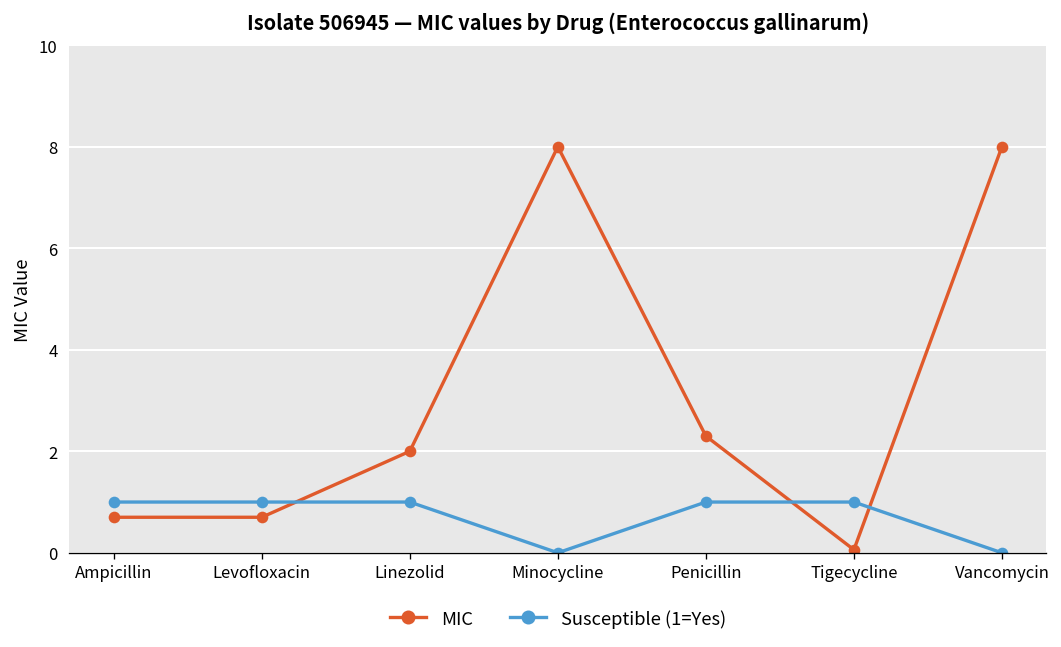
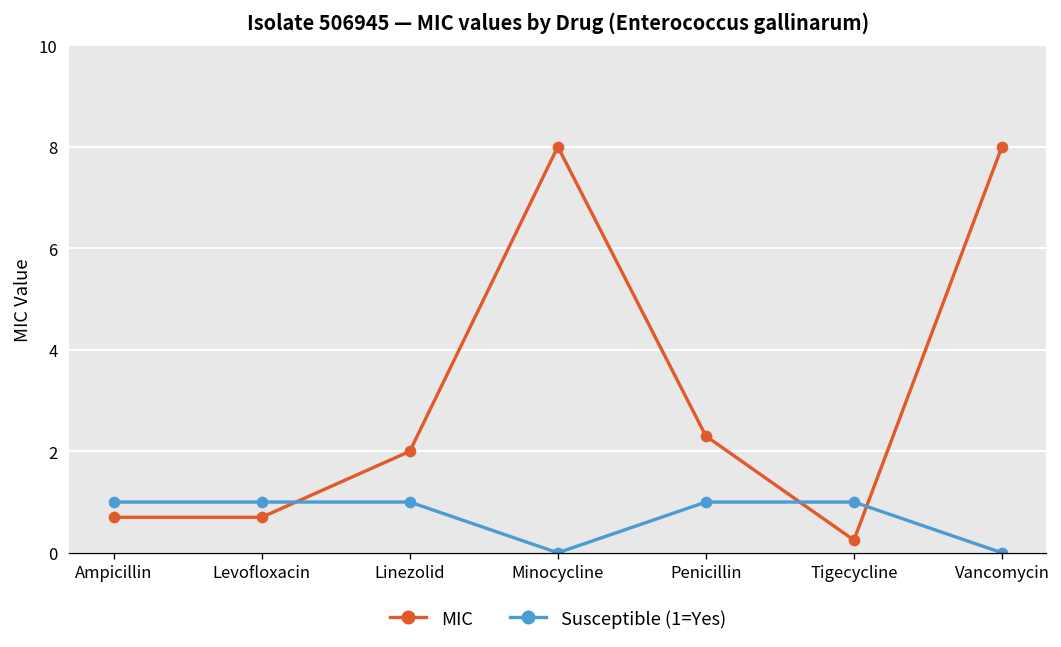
  {
    "MIC": {
      "Ampicillin": 0.7,
      "Levofloxacin": 0.7,
      "Linezolid": 2.0,
      "Minocycline": 8.0,
      "Penicillin": 2.3,
-     "Tigecycline": 0.1,
+     "Tigecycline": 0.3,
      "Vancomycin": 8.0
    },
    "Susceptible (1=Yes)": {
      "Ampicillin": 1.0,
      "Levofloxacin": 1.0,
      "Linezolid": 1.0,
      "Minocycline": 0.0,
      "Penicillin": 1.0,
      "Tigecycline": 1.0,
      "Vancomycin": 0.0
    }
  }
